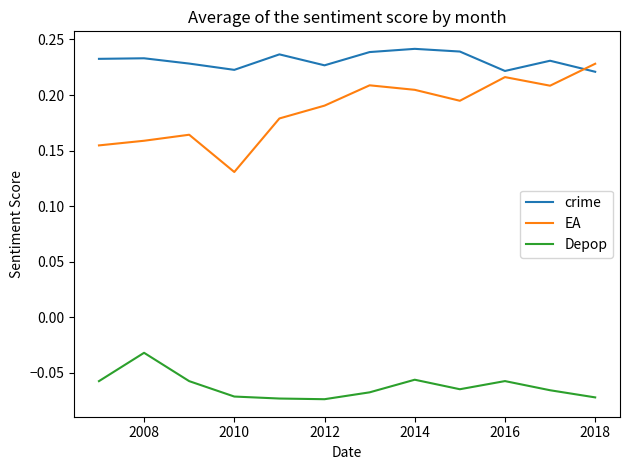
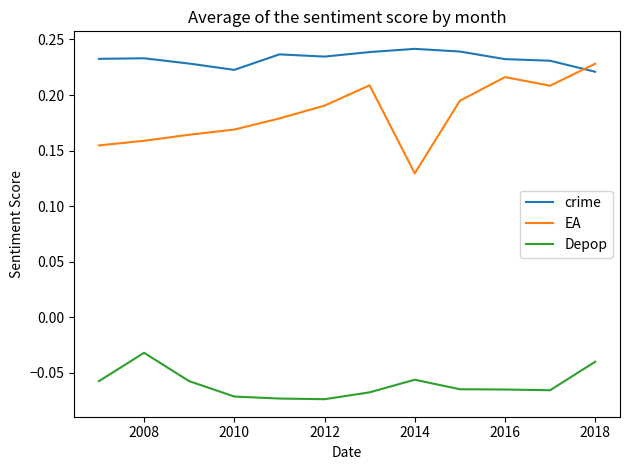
  {
    "crime": {
      "2008": 0.233,
      "2010": 0.223,
-     "2012": 0.227,
+     "2012": 0.235,
      "2014": 0.242,
-     "2016": 0.222,
+     "2016": 0.232,
      "2018": 0.221
    },
    "EA": {
      "2008": 0.159,
-     "2010": 0.131,
+     "2010": 0.169,
      "2012": 0.190,
-     "2014": 0.205,
+     "2014": 0.129,
      "2016": 0.216,
      "2018": 0.228
    },
    "Depop": {
      "2008": -0.032,
      "2010": -0.071,
      "2012": -0.074,
      "2014": -0.056,
-     "2016": -0.058,
-     "2018": -0.072
+     "2016": -0.065,
+     "2018": -0.040
    }
  }
